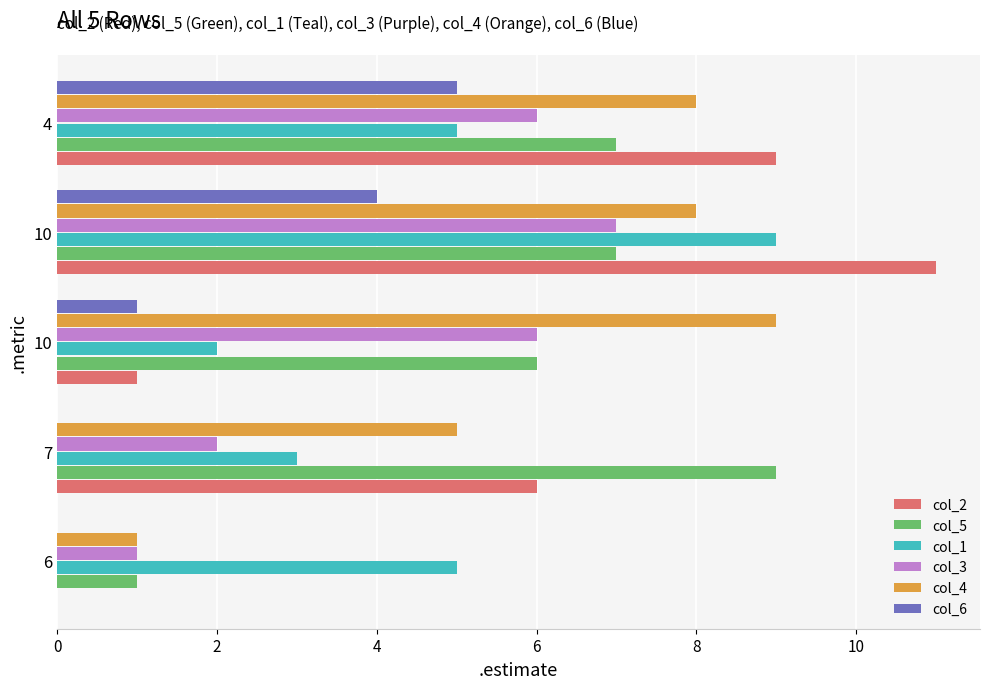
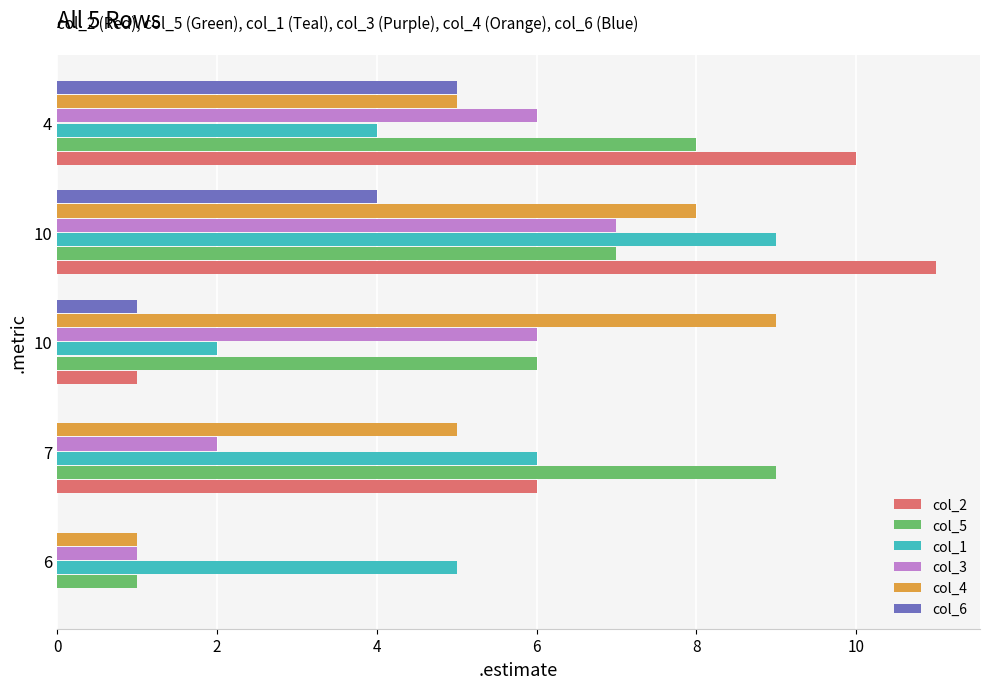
  {
    "col_2": {
-     "4": 9,
+     "4": 10,
      "7": 6,
      "6": 0
    },
    "col_5": {
-     "4": 7,
+     "4": 8,
      "7": 9,
      "6": 1
    },
    "col_1": {
-     "4": 5,
-     "7": 3,
+     "4": 4,
+     "7": 6,
      "6": 5
    },
    "col_3": {
      "4": 6,
      "7": 2,
      "6": 1
    },
    "col_4": {
-     "4": 8,
+     "4": 5,
      "7": 5,
      "6": 1
    },
    "col_6": {
      "4": 5,
      "7": 0,
      "6": 0
    }
  }
